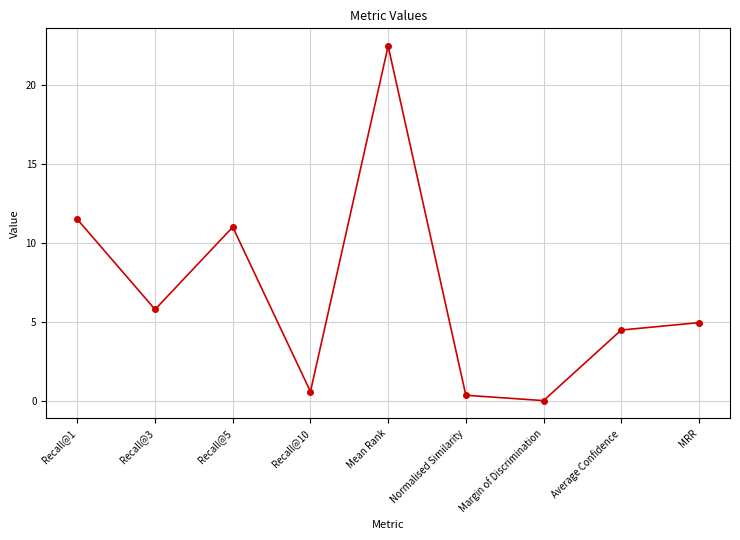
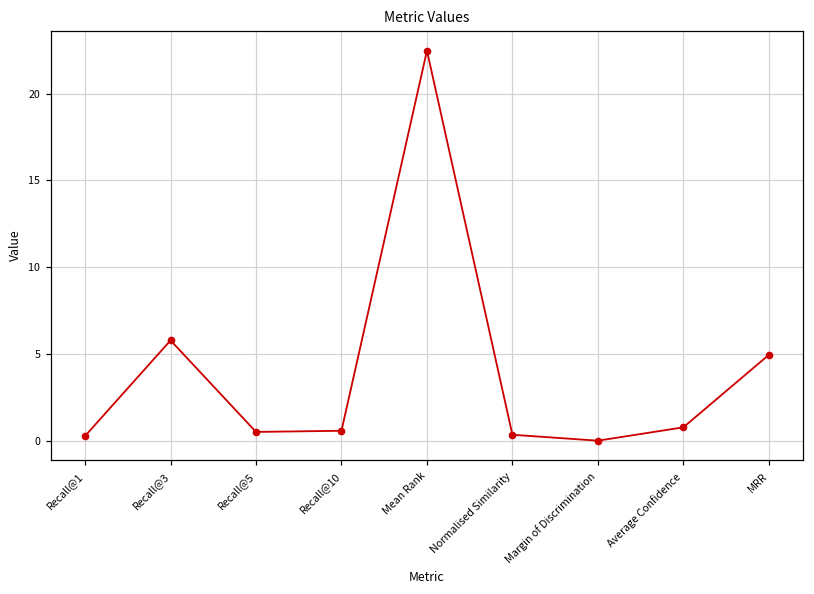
  {
-   "Recall@1": 11.5,
+   "Recall@1": 0.3,
    "Recall@3": 5.8,
-   "Recall@5": 11.0,
+   "Recall@5": 0.5,
    "Recall@10": 0.6,
    "Mean Rank": 22.5,
    "Normalised Similarity": 0.4,
    "Margin of Discrimination": 0.0,
-   "Average Confidence": 4.5,
+   "Average Confidence": 0.8,
    "MRR": 5.0
  }
